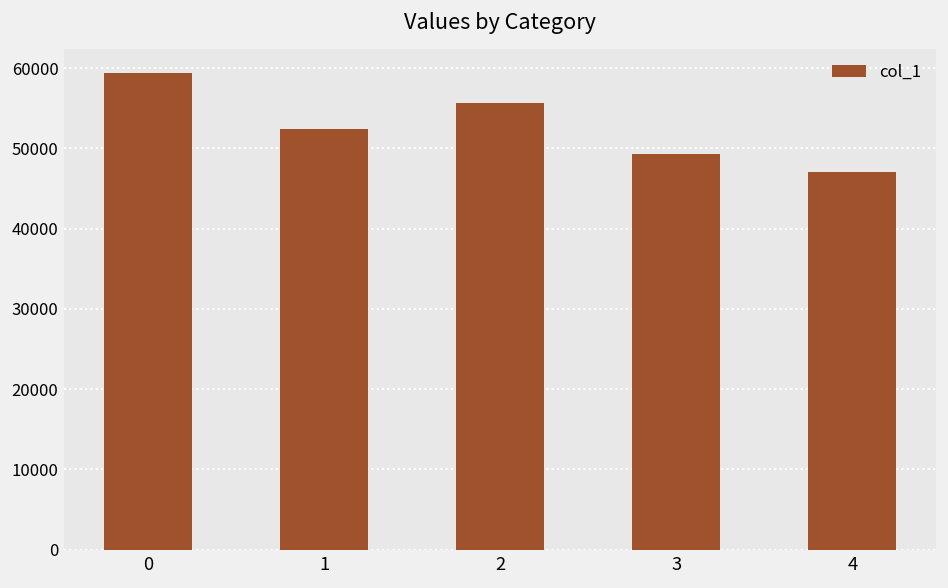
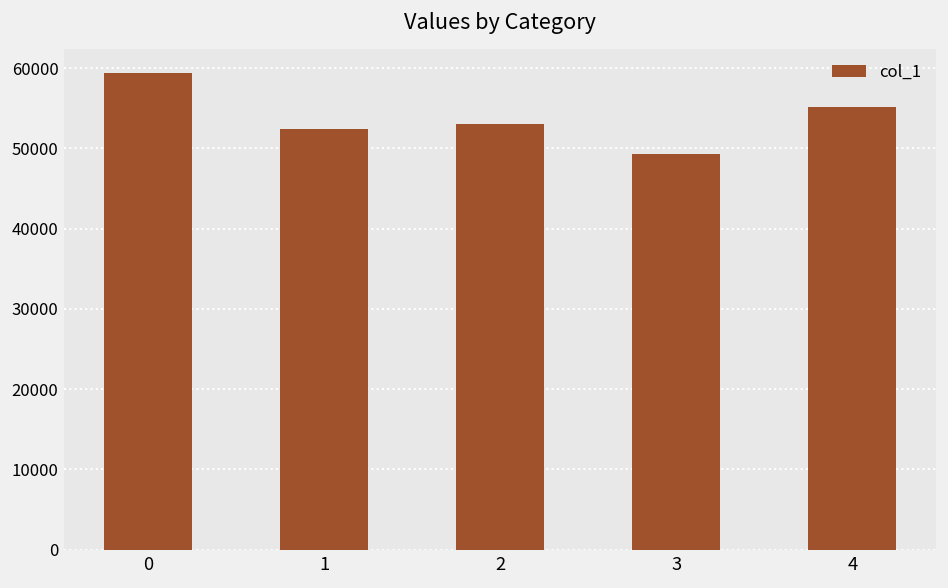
  {
    "0": 59000,
    "1": 52000,
-   "2": 56000,
+   "2": 53000,
    "3": 49000,
-   "4": 47000
+   "4": 55000
  }
